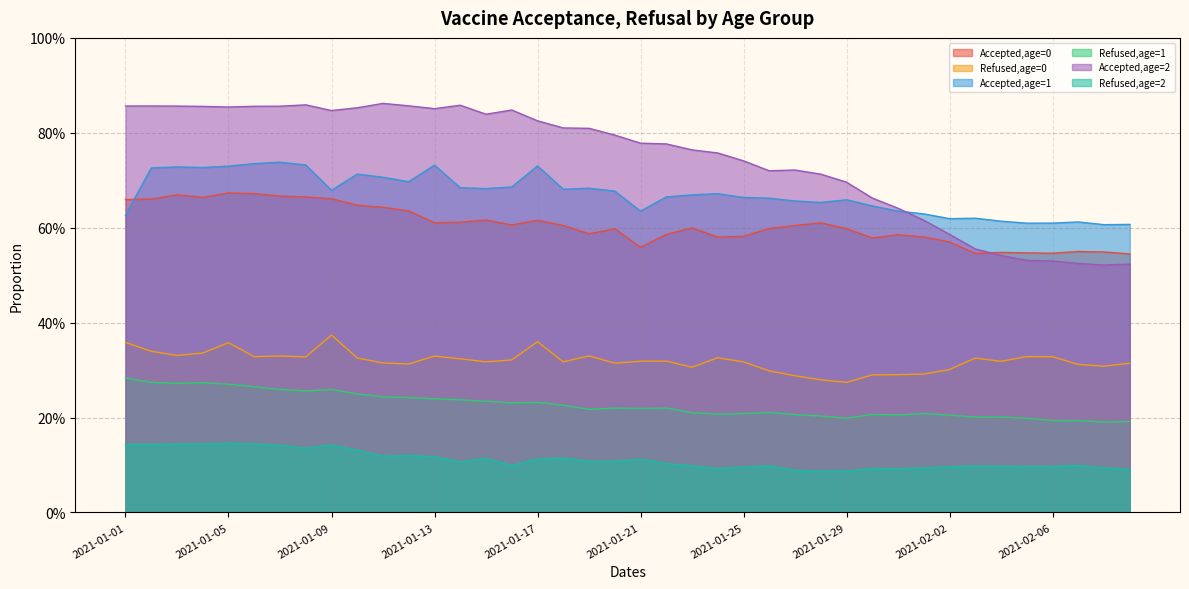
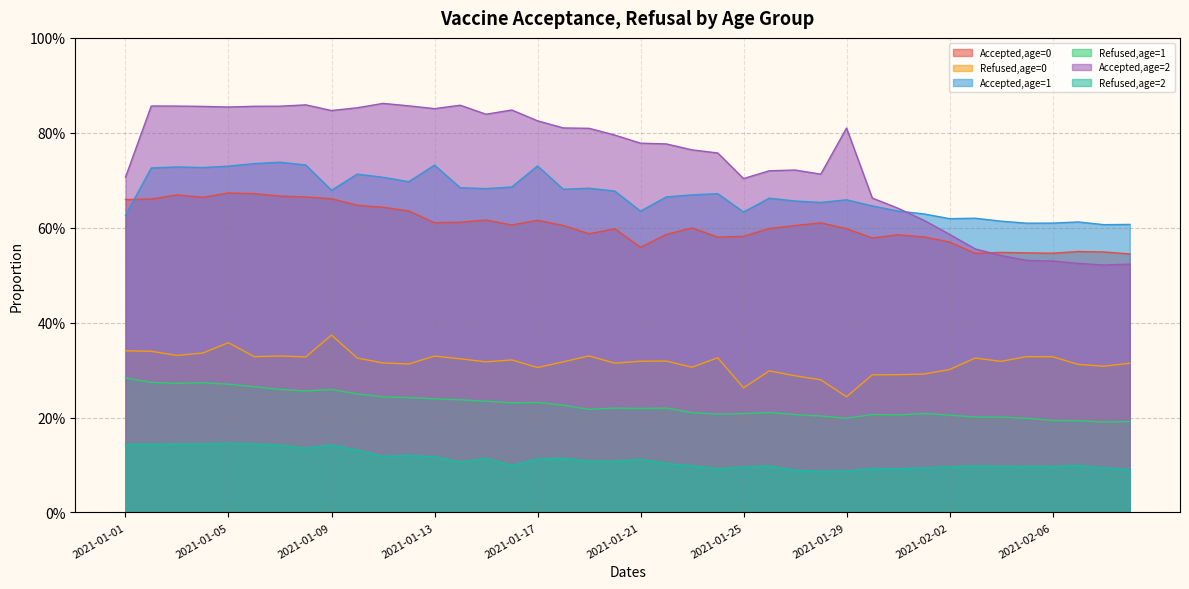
  {
    "Accepted,age=0": {
      "2021-01-01": "66%",
      "2021-01-05": "67%",
      "2021-01-09": "66%",
      "2021-01-13": "61%",
      "2021-01-17": "62%",
      "2021-01-21": "56%",
      "2021-01-25": "58%",
      "2021-01-29": "60%",
      "2021-02-02": "57%",
      "2021-02-06": "55%"
    },
    "Refused,age=0": {
-     "2021-01-01": "36%",
+     "2021-01-01": "34%",
      "2021-01-05": "36%",
      "2021-01-09": "37%",
      "2021-01-13": "33%",
-     "2021-01-17": "36%",
+     "2021-01-17": "31%",
      "2021-01-21": "32%",
-     "2021-01-25": "32%",
-     "2021-01-29": "27%",
+     "2021-01-25": "26%",
+     "2021-01-29": "24%",
      "2021-02-02": "30%",
      "2021-02-06": "33%"
    },
    "Accepted,age=1": {
      "2021-01-01": "63%",
      "2021-01-05": "73%",
      "2021-01-09": "68%",
      "2021-01-13": "73%",
      "2021-01-17": "73%",
      "2021-01-21": "63%",
-     "2021-01-25": "66%",
+     "2021-01-25": "63%",
      "2021-01-29": "66%",
      "2021-02-02": "62%",
      "2021-02-06": "61%"
    },
    "Accepted,age=2": {
-     "2021-01-01": "86%",
+     "2021-01-01": "71%",
      "2021-01-05": "85%",
      "2021-01-09": "85%",
      "2021-01-13": "85%",
      "2021-01-17": "83%",
      "2021-01-21": "78%",
-     "2021-01-25": "74%",
-     "2021-01-29": "70%",
+     "2021-01-25": "70%",
+     "2021-01-29": "81%",
      "2021-02-02": "59%",
      "2021-02-06": "53%"
    }
  }
